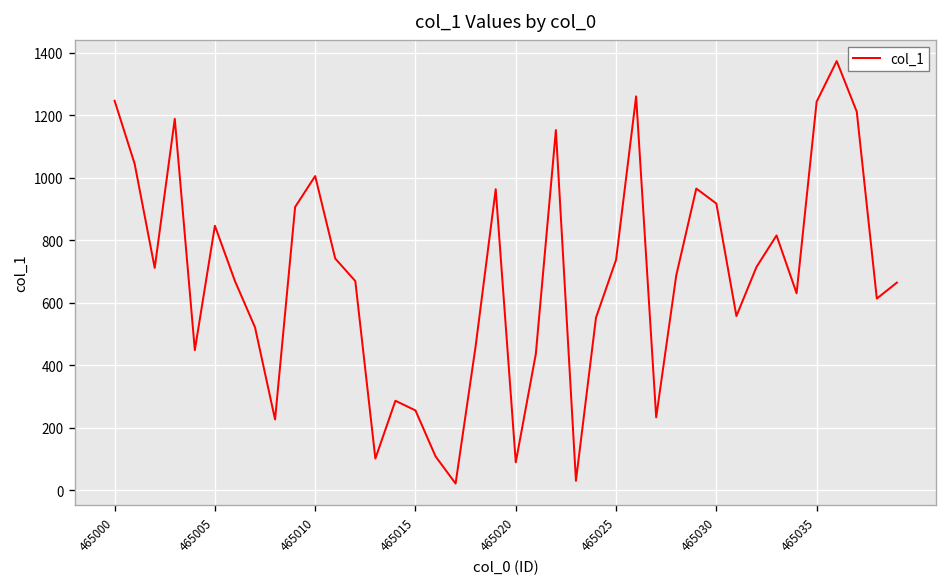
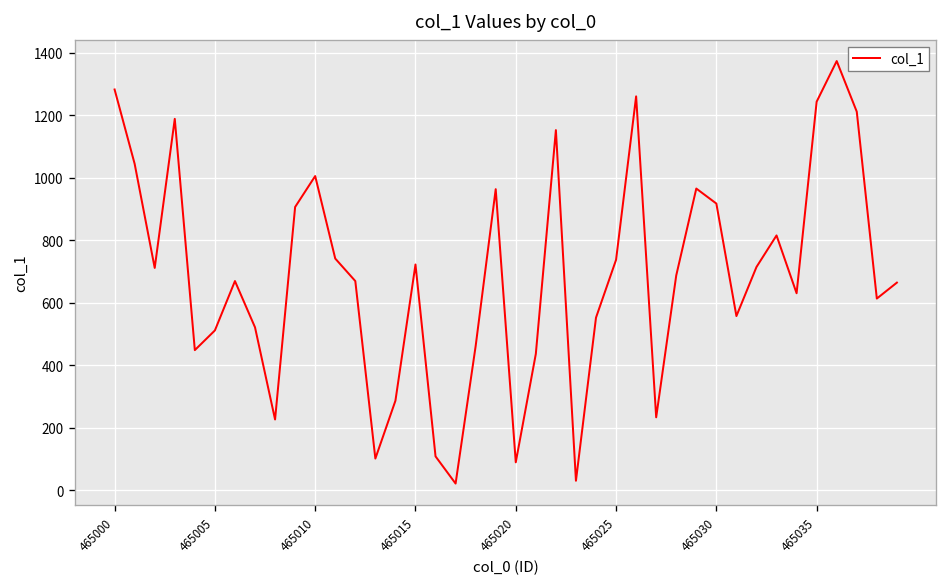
  {
-   "465000": 1250,
-   "465005": 850,
+   "465000": 1280,
+   "465005": 510,
    "465010": 1010,
-   "465015": 260,
+   "465015": 720,
    "465020": 90,
    "465025": 740,
    "465030": 920,
    "465035": 1240
  }
